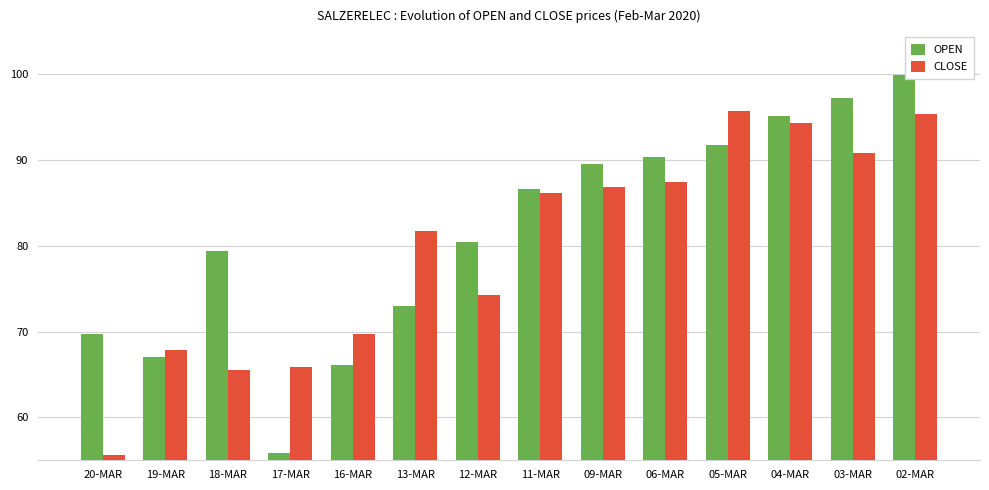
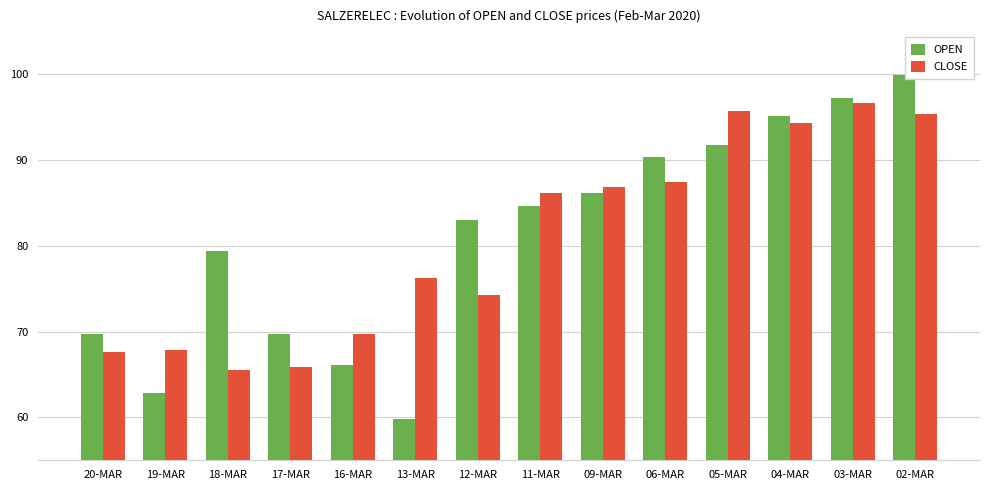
  {
    "OPEN": {
      "20-MAR": 70,
-     "19-MAR": 67,
+     "19-MAR": 63,
      "18-MAR": 79,
-     "17-MAR": 56,
+     "17-MAR": 70,
      "16-MAR": 66,
-     "13-MAR": 73,
-     "12-MAR": 80,
-     "11-MAR": 87,
-     "09-MAR": 90,
+     "13-MAR": 60,
+     "12-MAR": 83,
+     "11-MAR": 85,
+     "09-MAR": 86,
      "06-MAR": 90,
      "05-MAR": 92,
      "04-MAR": 95,
      "03-MAR": 97,
      "02-MAR": 100
    },
    "CLOSE": {
-     "20-MAR": 56,
+     "20-MAR": 68,
      "19-MAR": 68,
      "18-MAR": 66,
      "17-MAR": 66,
      "16-MAR": 70,
-     "13-MAR": 82,
+     "13-MAR": 76,
      "12-MAR": 74,
      "11-MAR": 86,
      "09-MAR": 87,
      "06-MAR": 87,
      "05-MAR": 96,
      "04-MAR": 94,
-     "03-MAR": 91,
+     "03-MAR": 97,
      "02-MAR": 95
    }
  }
